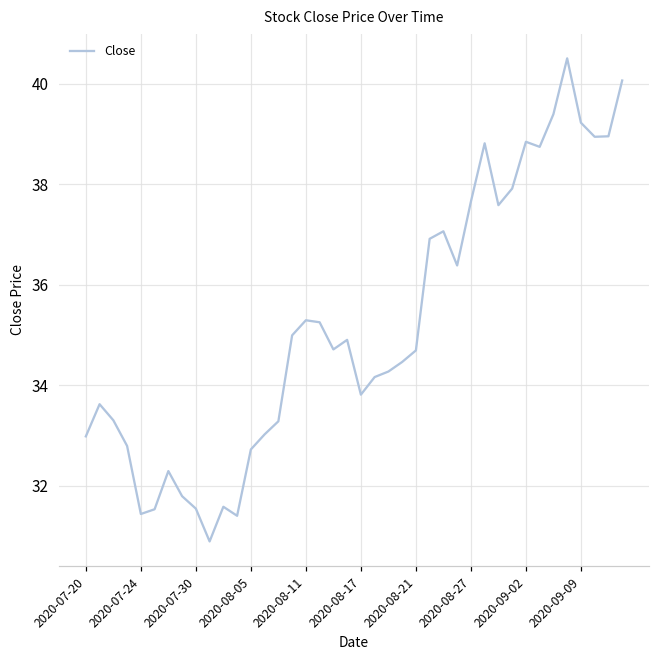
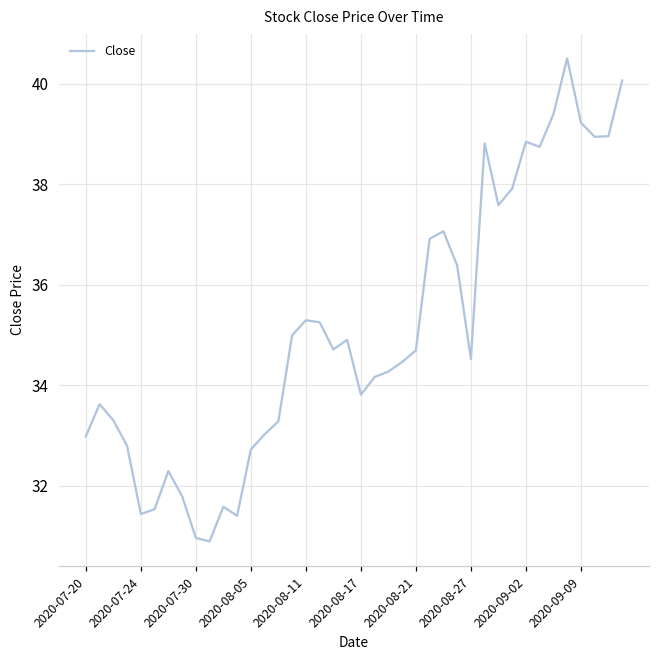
  {
    "2020-07-20": 33.0,
    "2020-07-24": 31.4,
-   "2020-07-30": 31.5,
+   "2020-07-30": 31.0,
    "2020-08-05": 32.7,
    "2020-08-11": 35.3,
    "2020-08-17": 33.8,
    "2020-08-21": 34.7,
-   "2020-08-27": 37.7,
+   "2020-08-27": 34.5,
    "2020-09-02": 38.8,
    "2020-09-09": 39.2
  }
